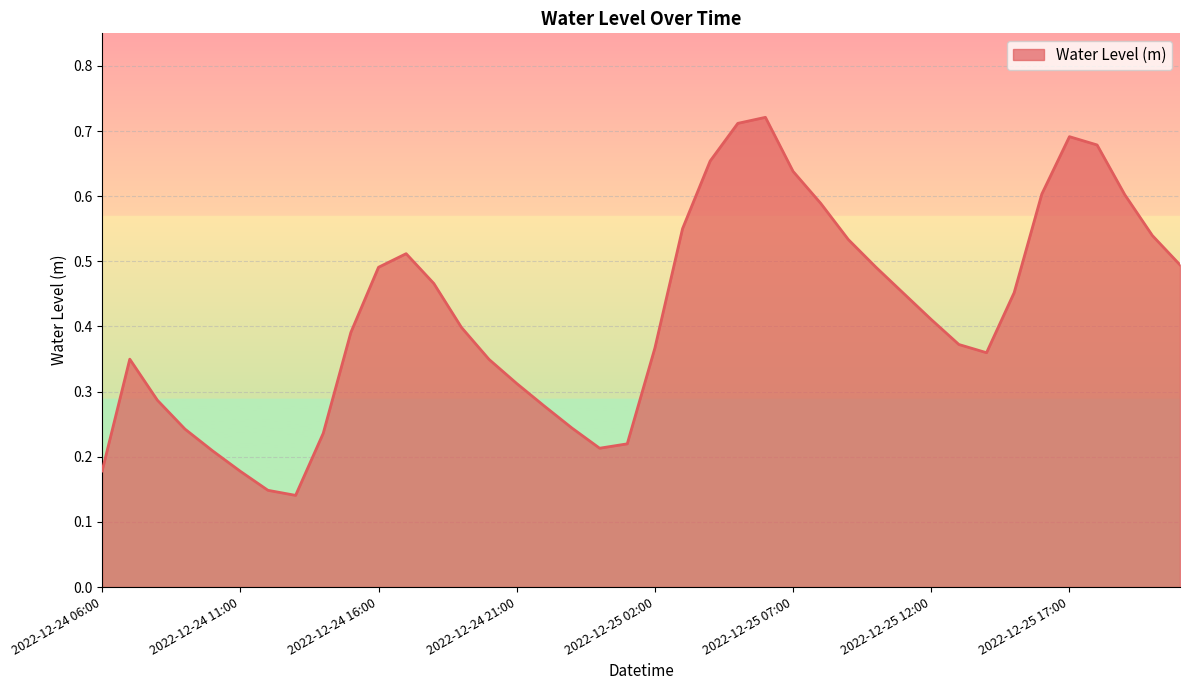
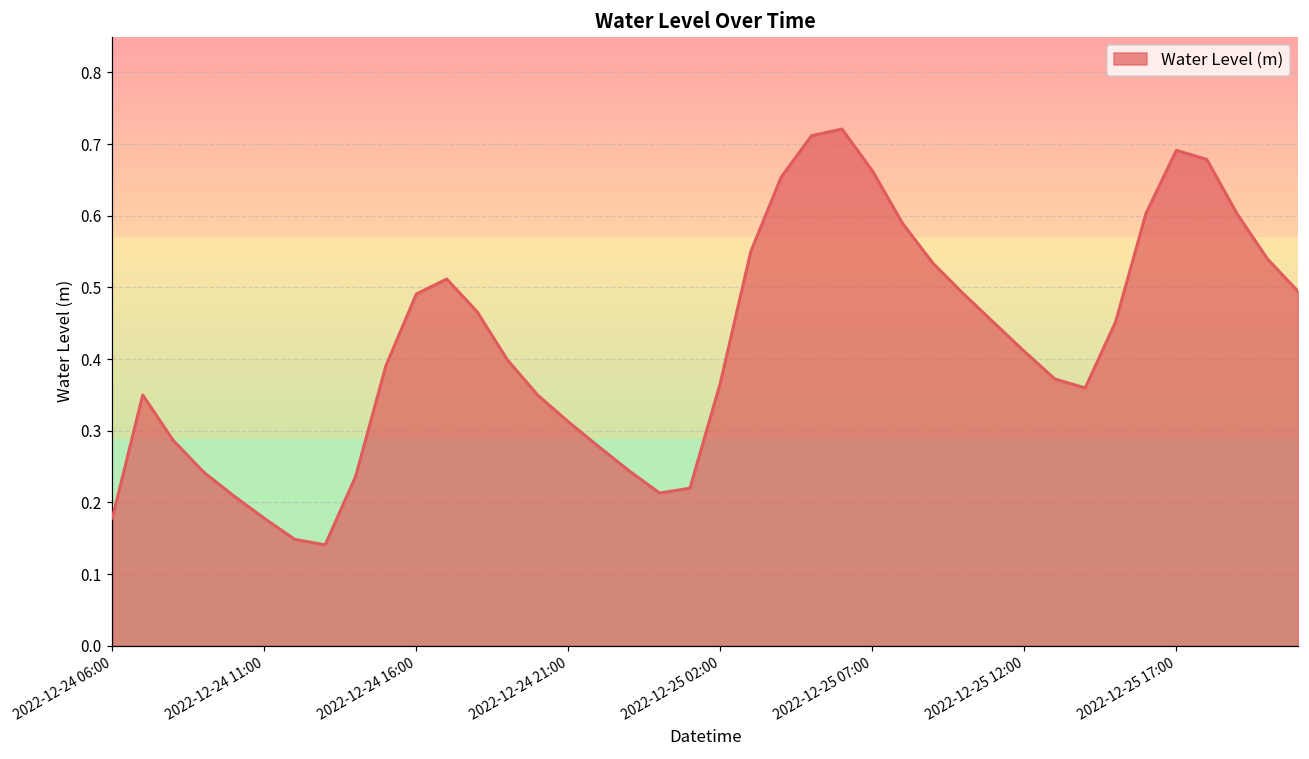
  {
    "2022-12-24 06:00": 0.18,
    "2022-12-24 11:00": 0.18,
    "2022-12-24 16:00": 0.49,
    "2022-12-24 21:00": 0.31,
    "2022-12-25 02:00": 0.37,
-   "2022-12-25 07:00": 0.64,
+   "2022-12-25 07:00": 0.66,
    "2022-12-25 12:00": 0.41,
    "2022-12-25 17:00": 0.69
  }
